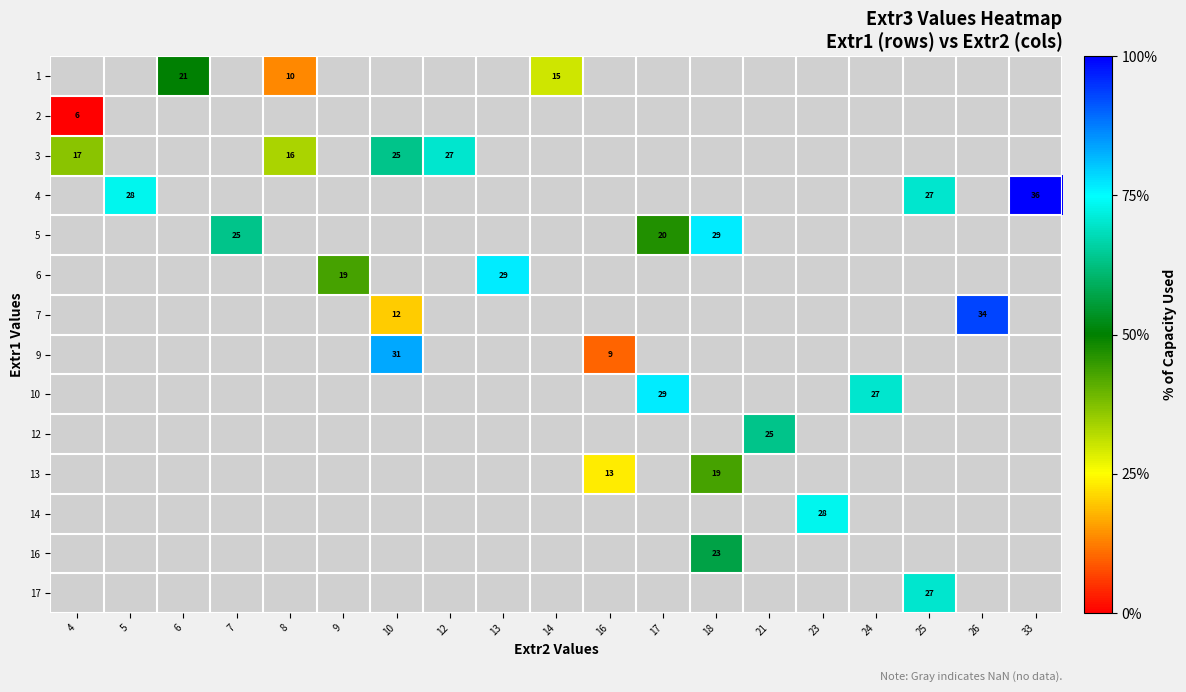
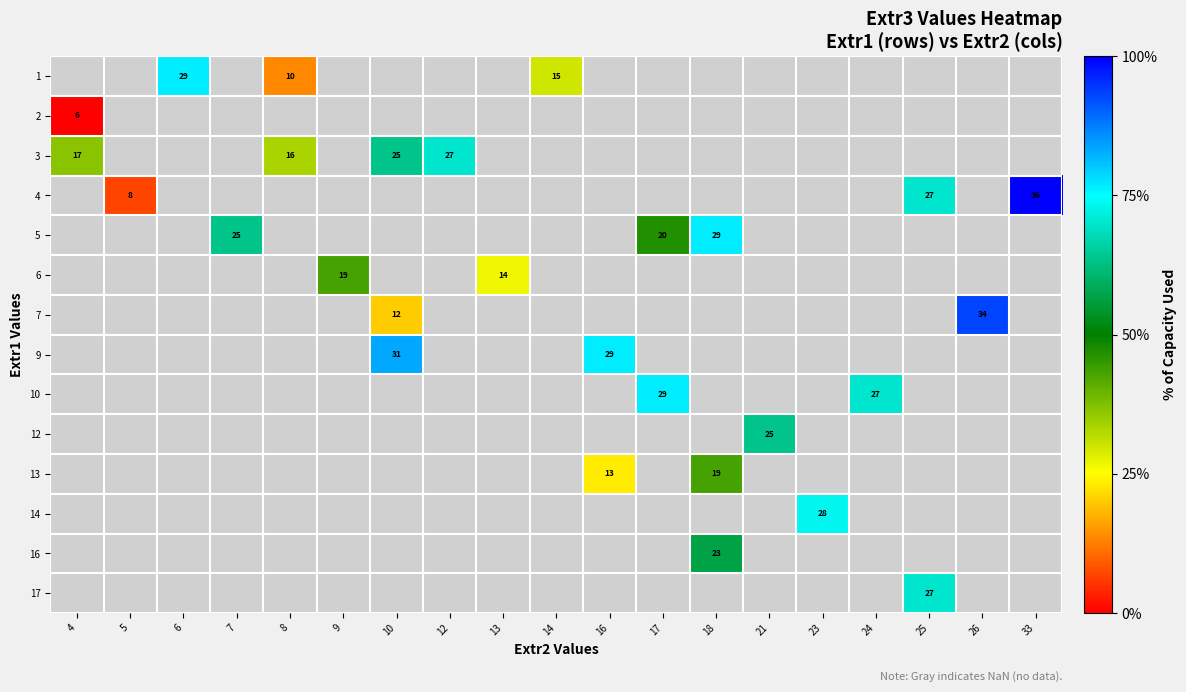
  {
    "1": {
-     "6": 21,
+     "6": 29,
      "8": 10,
      "14": 15
    },
    "2": {
      "4": 6
    },
    "3": {
      "4": 17,
      "8": 16,
      "10": 25,
      "12": 27
    },
    "4": {
-     "5": 28,
+     "5": 8,
      "25": 27,
      "33": 36
    },
    "5": {
      "7": 25,
      "17": 20,
      "18": 29
    },
    "6": {
      "9": 19,
-     "13": 29
+     "13": 14
    },
    "7": {
      "10": 12,
      "26": 34
    },
    "9": {
      "10": 31,
-     "16": 9
+     "16": 29
    },
    "10": {
      "17": 29,
      "24": 27
    },
    "12": {
      "21": 25
    },
    "13": {
      "16": 13,
      "18": 19
    },
    "14": {
      "23": 28
    },
    "16": {
      "18": 23
    },
    "17": {
      "25": 27
    }
  }
